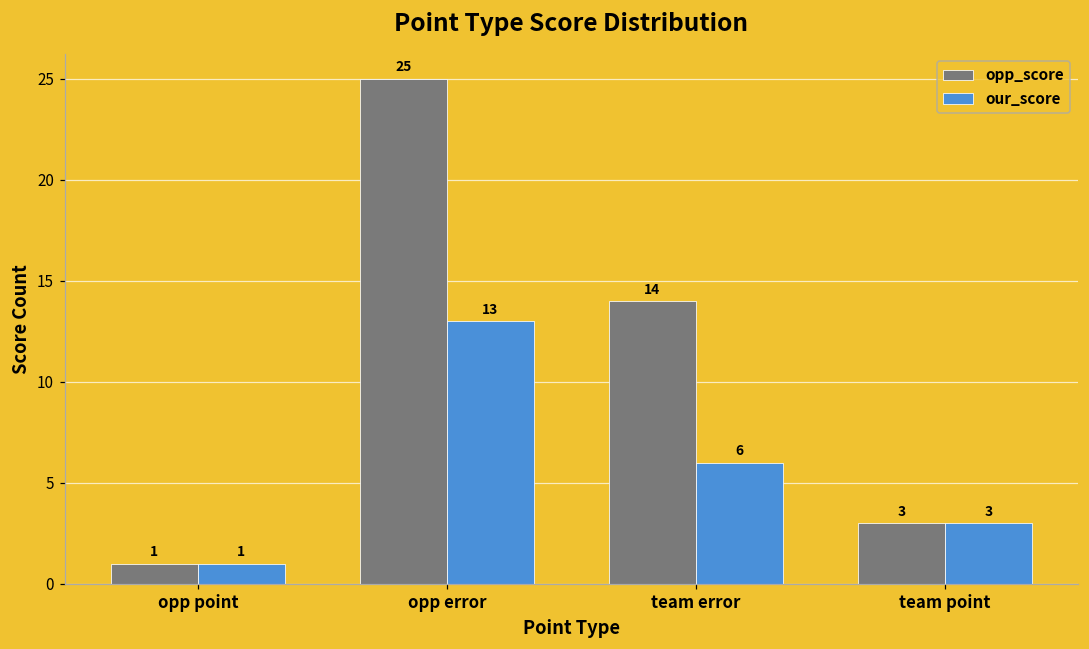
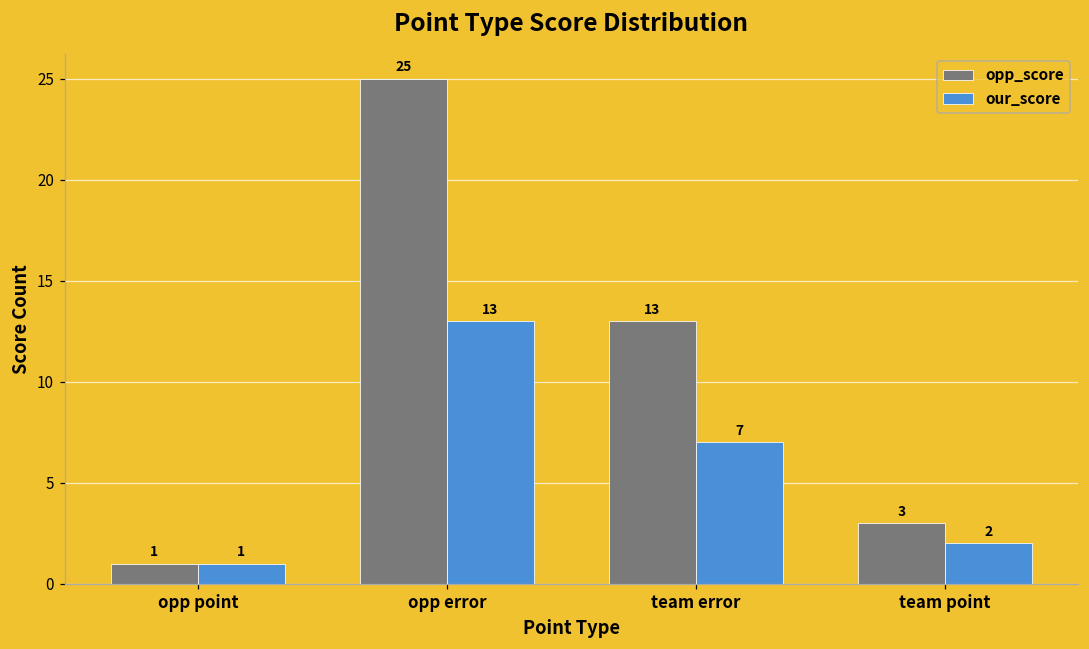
  {
    "opp_score": {
      "opp point": 1,
      "opp error": 25,
-     "team error": 14,
+     "team error": 13,
      "team point": 3
    },
    "our_score": {
      "opp point": 1,
      "opp error": 13,
-     "team error": 6,
-     "team point": 3
+     "team error": 7,
+     "team point": 2
    }
  }
